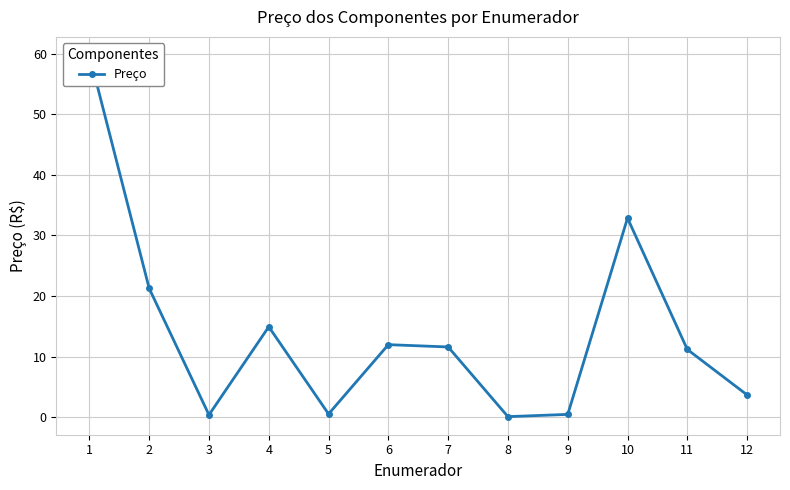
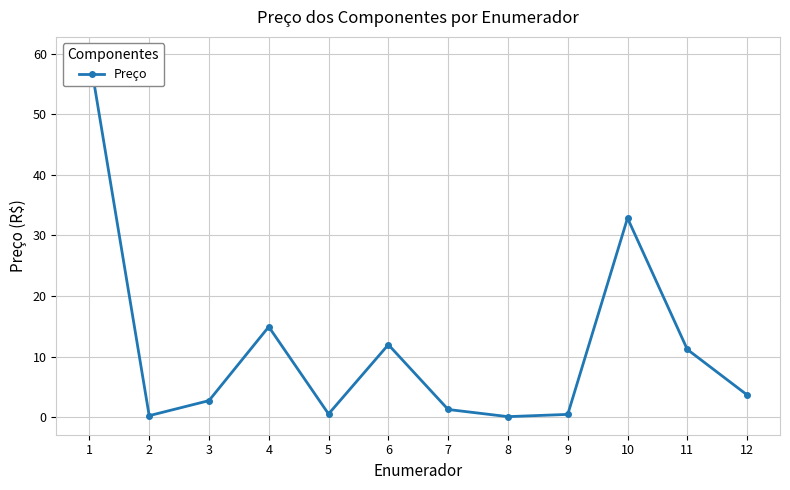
  {
-   "2": 21,
-   "3": 0,
+   "2": 0,
+   "3": 3,
    "4": 15,
    "5": 1,
    "6": 12,
-   "7": 12,
+   "7": 1,
    "8": 0,
    "9": 0,
    "10": 33,
    "11": 11,
    "12": 4
  }
